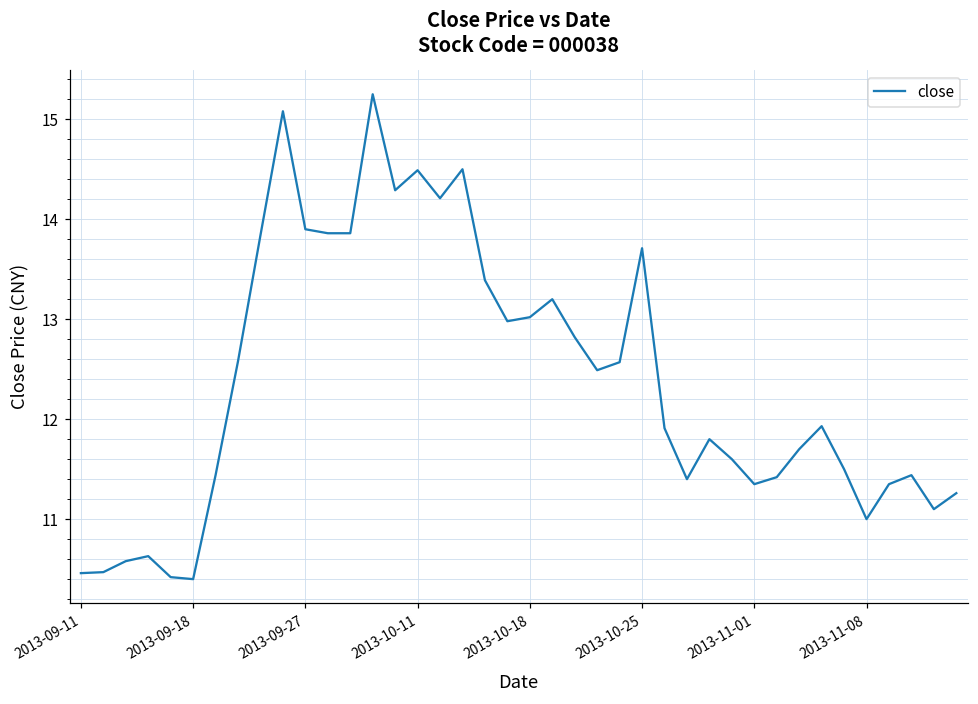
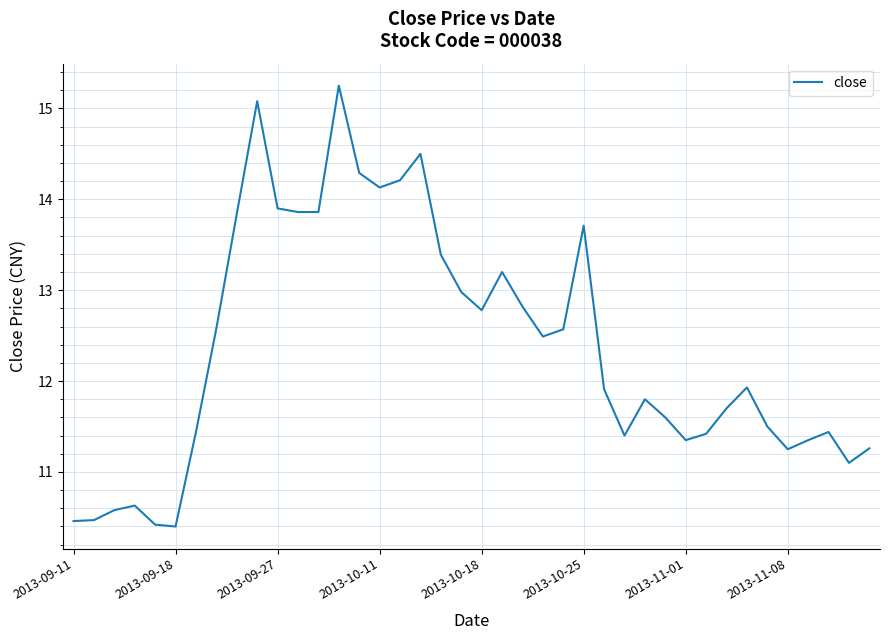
  {
    "2013-09-11": 10.5,
    "2013-09-18": 10.4,
    "2013-09-27": 13.9,
-   "2013-10-11": 14.5,
-   "2013-10-18": 13.0,
+   "2013-10-11": 14.1,
+   "2013-10-18": 12.8,
    "2013-10-25": 13.7,
    "2013-11-01": 11.4,
-   "2013-11-08": 11.0
+   "2013-11-08": 11.3
  }
